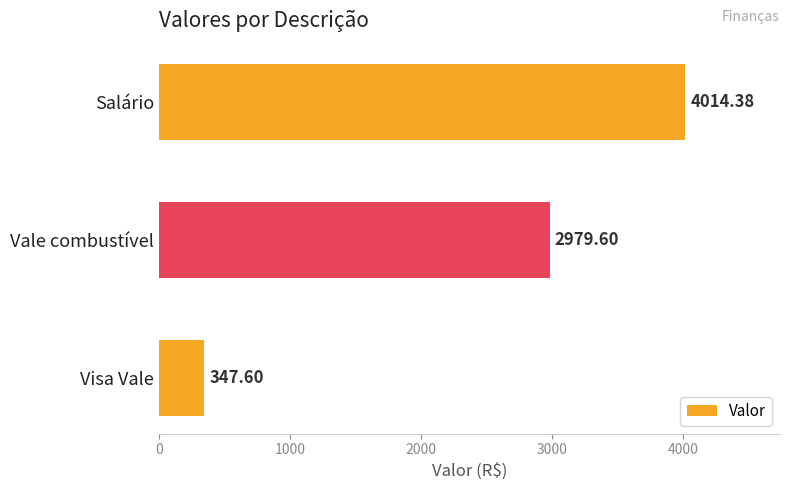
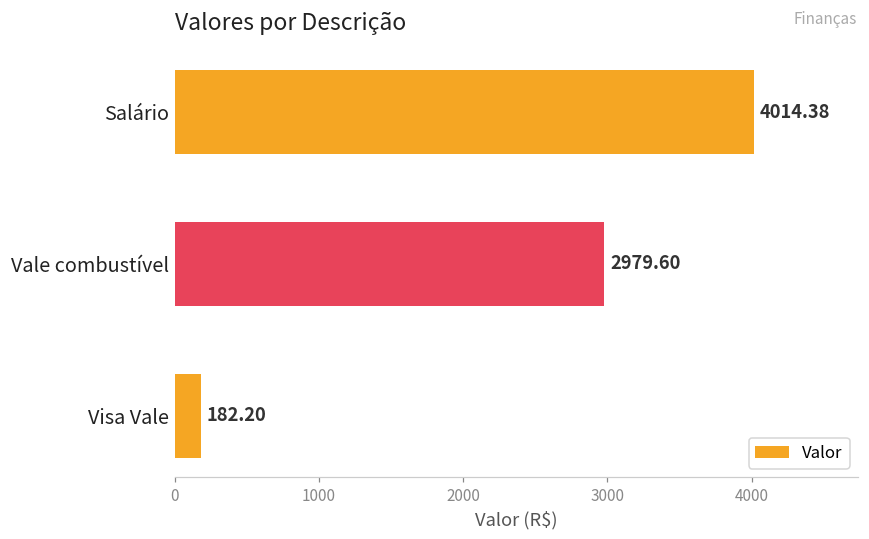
  {
    "Salário": 4014.38,
    "Vale combustível": 2979.60,
-   "Visa Vale": 347.60
+   "Visa Vale": 182.20
  }
